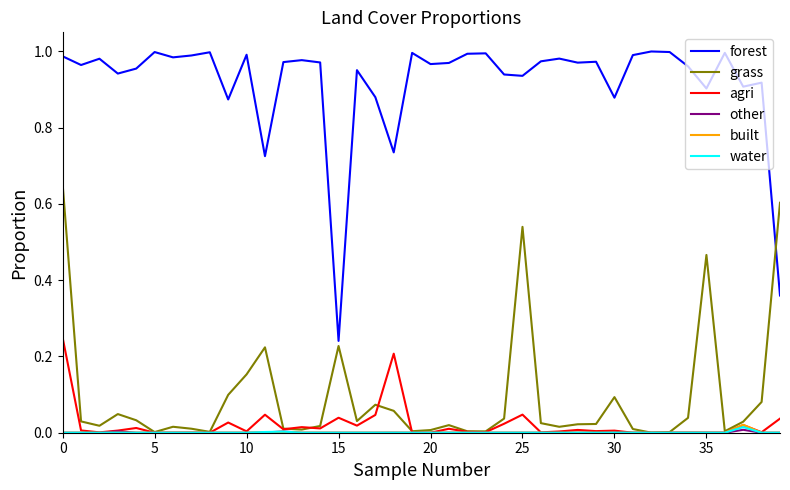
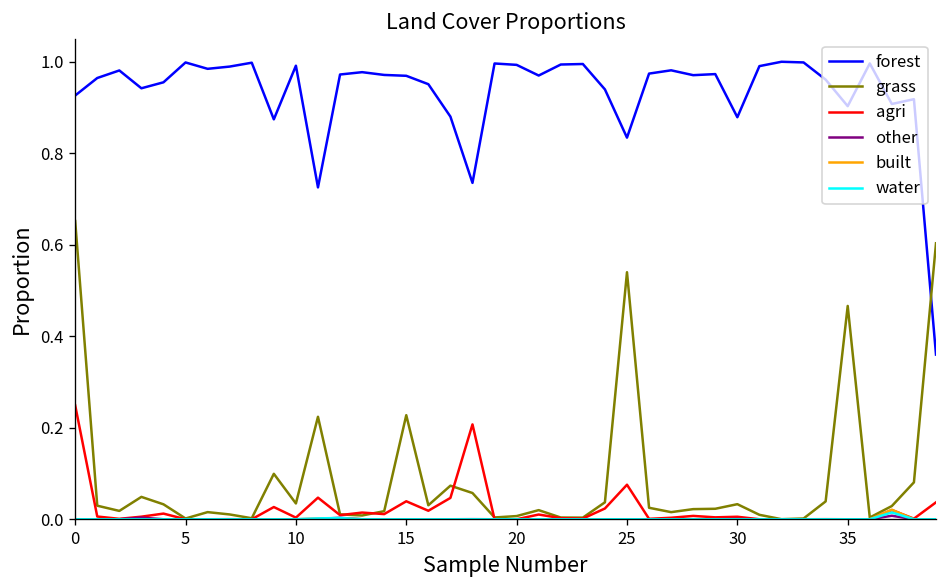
  {
    "forest": {
-     "0": 0.99,
+     "0": 0.93,
      "5": 1.00,
      "10": 0.99,
-     "15": 0.24,
-     "20": 0.97,
-     "25": 0.94,
+     "15": 0.97,
+     "20": 0.99,
+     "25": 0.83,
      "30": 0.88
    },
    "grass": {
      "0": 0.65,
-     "10": 0.15,
+     "10": 0.03,
      "15": 0.23,
      "20": 0.01,
      "25": 0.54,
-     "30": 0.09,
+     "30": 0.03,
      "35": 0.47
    },
    "agri": {
      "0": 0.25,
      "15": 0.04,
-     "25": 0.05
+     "25": 0.08
    }
  }
